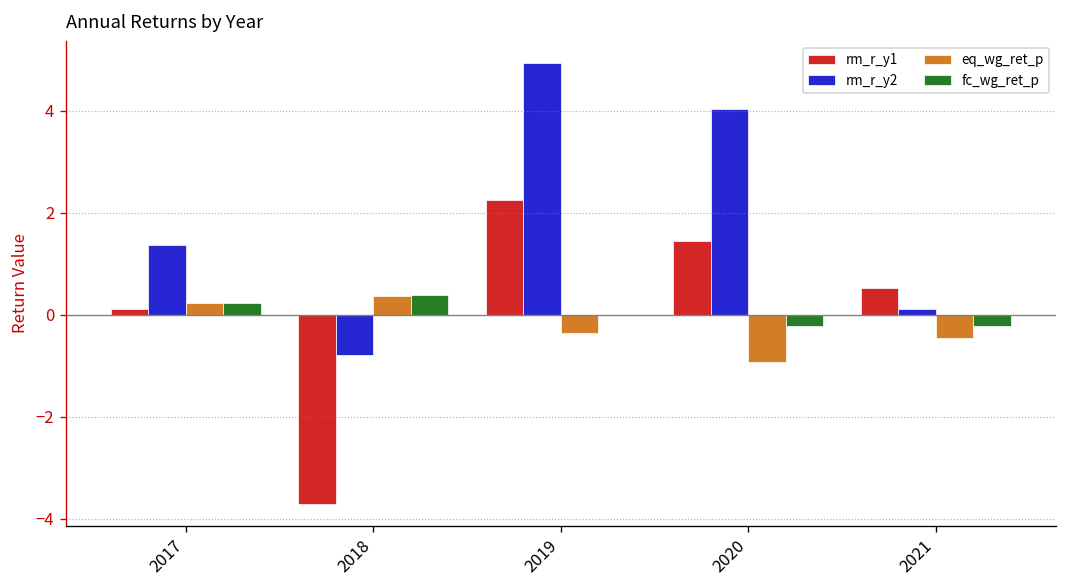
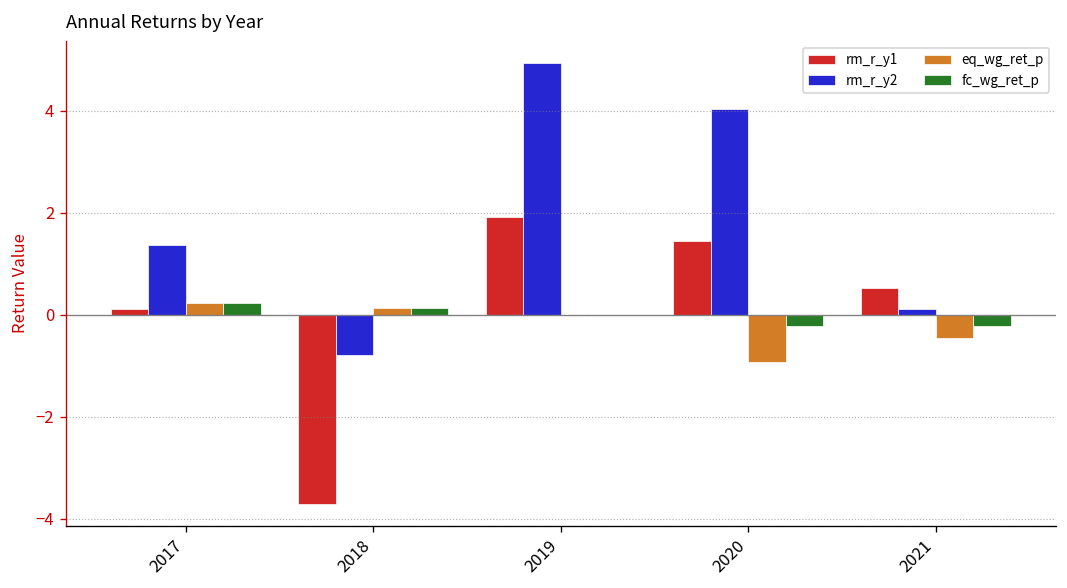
  {
    "rm_r_y1": {
      "2017": 0.1,
      "2018": -3.7,
-     "2019": 2.2,
+     "2019": 1.9,
      "2020": 1.5,
      "2021": 0.5
    },
    "rm_r_y2": {
      "2017": 1.4,
      "2018": -0.8,
      "2019": 4.9,
      "2020": 4.0,
      "2021": 0.1
    },
    "eq_wg_ret_p": {
      "2017": 0.2,
-     "2018": 0.4,
-     "2019": -0.4,
+     "2018": 0.1,
+     "2019": 0.0,
      "2020": -0.9,
      "2021": -0.5
    },
    "fc_wg_ret_p": {
      "2017": 0.2,
-     "2018": 0.4,
+     "2018": 0.1,
      "2020": -0.2,
      "2021": -0.2
    }
  }
